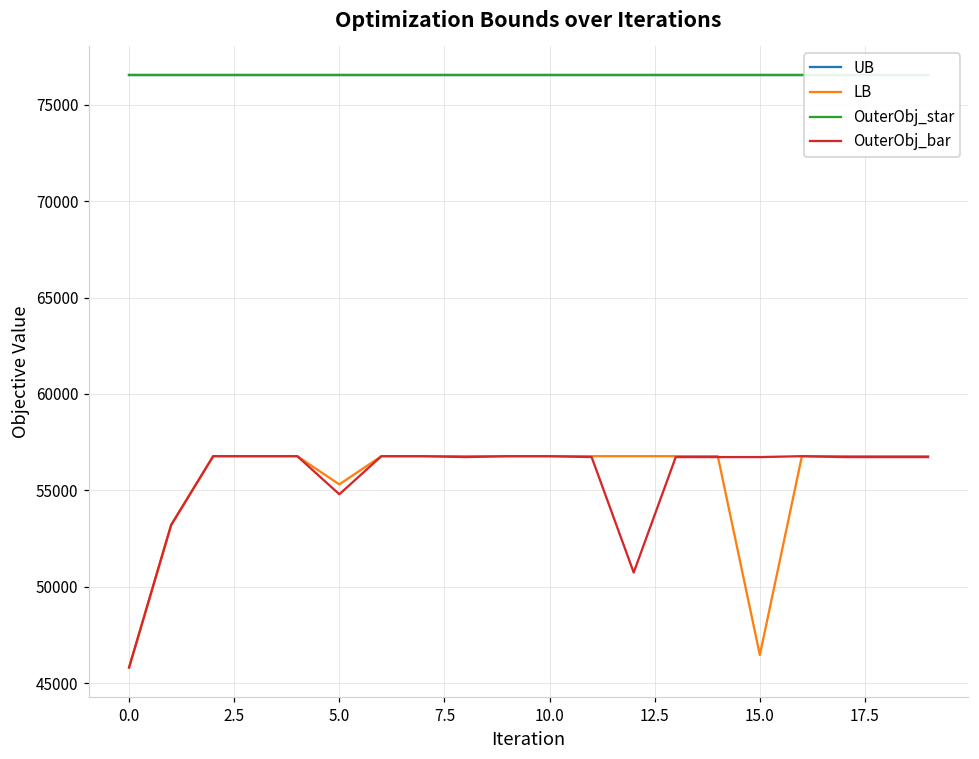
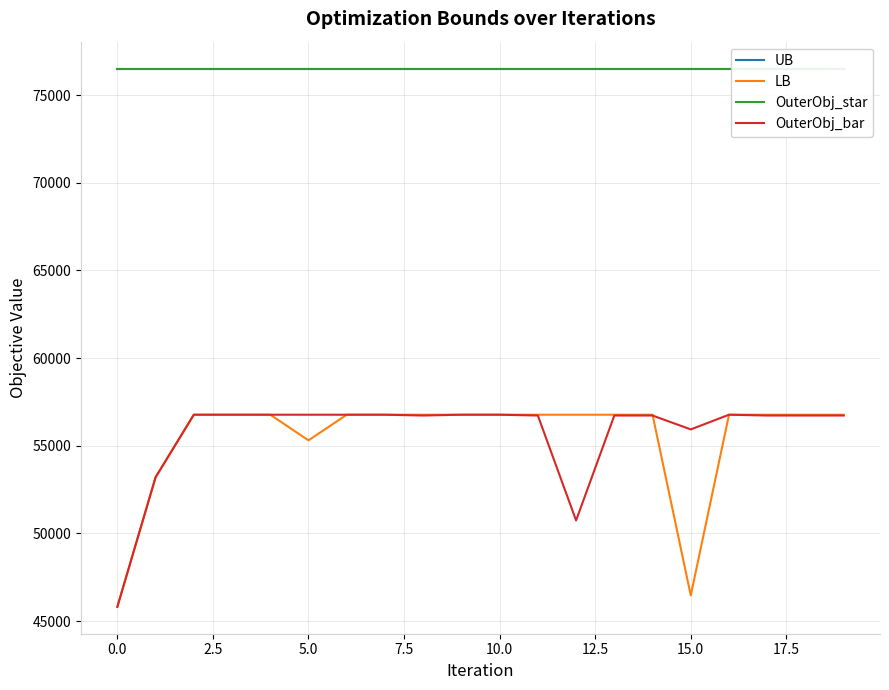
  {
    "OuterObj_star": {
      "0.0": 76500,
      "5.0": 76500,
      "10.0": 76500,
      "15.0": 76500
    },
    "LB": {
      "5.0": 55300,
      "15.0": 46500
    },
    "OuterObj_bar": {
-     "5.0": 54800,
-     "15.0": 56700
+     "5.0": 56800,
+     "15.0": 55900
    }
  }
